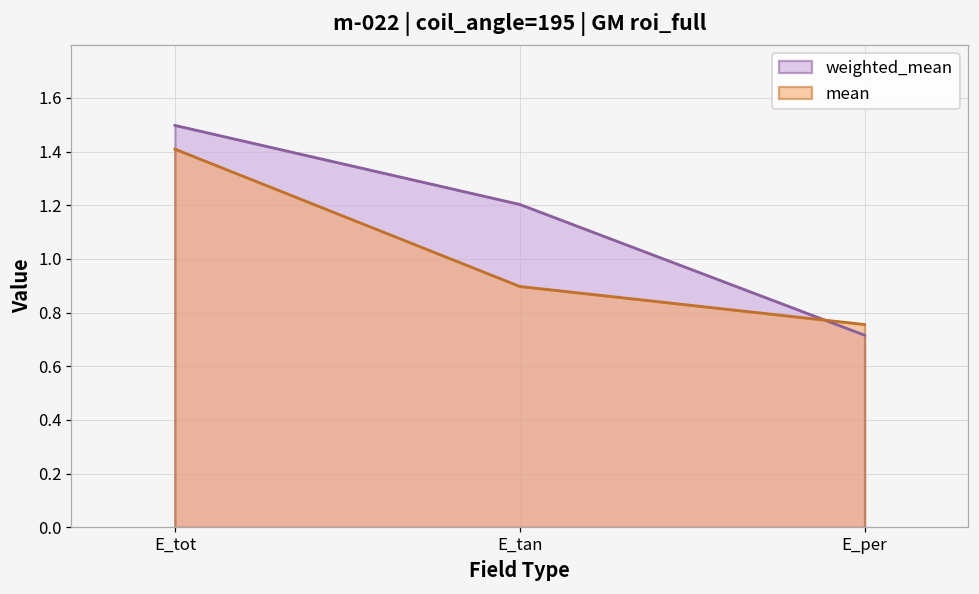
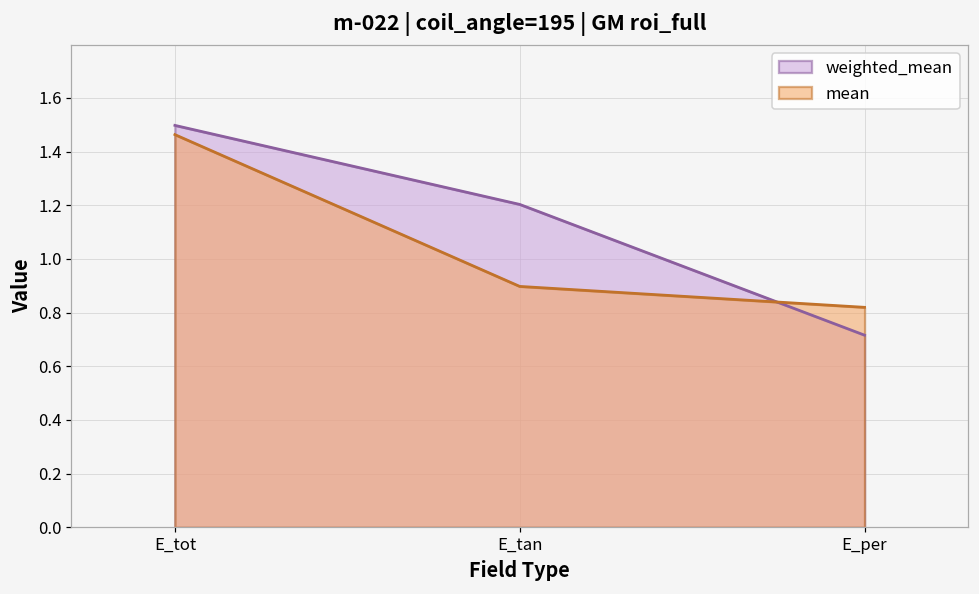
  {
    "weighted_mean": {
      "E_tot": 1.50,
      "E_tan": 1.20,
      "E_per": 0.72
    },
    "mean": {
-     "E_tot": 1.41,
+     "E_tot": 1.46,
      "E_tan": 0.90,
-     "E_per": 0.76
+     "E_per": 0.82
    }
  }
